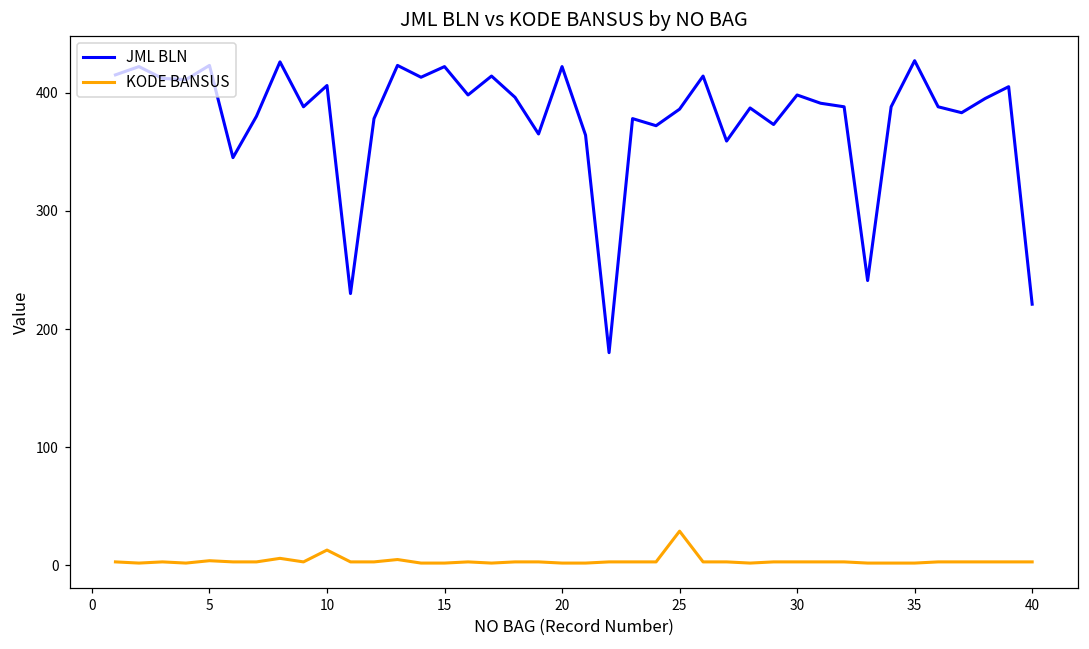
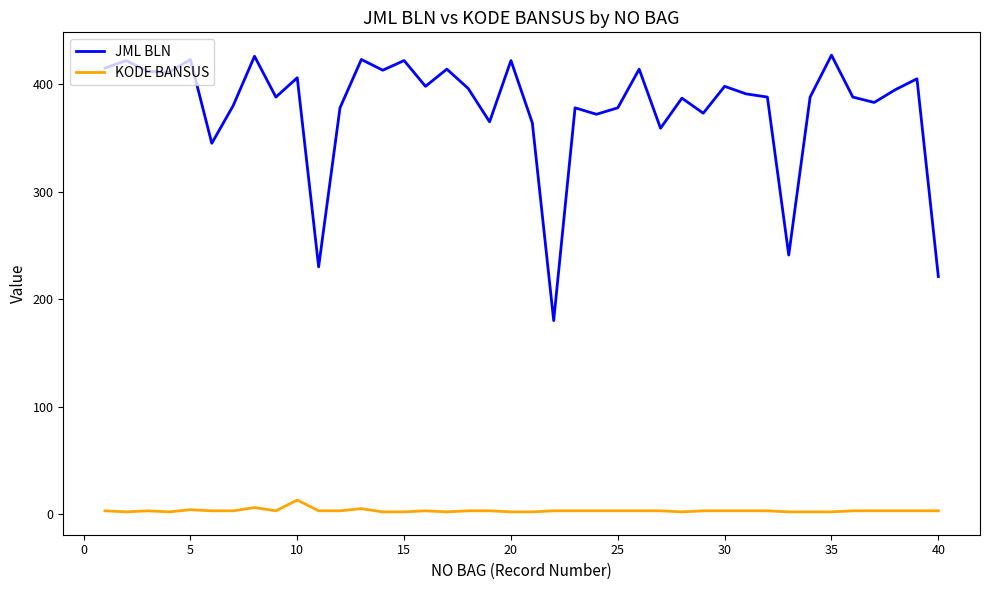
  {
    "JML BLN": {
      "10": 406,
      "15": 422,
      "20": 422,
-     "25": 386,
+     "25": 378,
      "30": 398,
      "35": 427,
      "40": 221
    },
    "KODE BANSUS": {
      "5": 4,
      "10": 13,
      "15": 2,
      "20": 2,
-     "25": 29,
+     "25": 3,
      "30": 3,
      "35": 2,
      "40": 3
    }
  }
